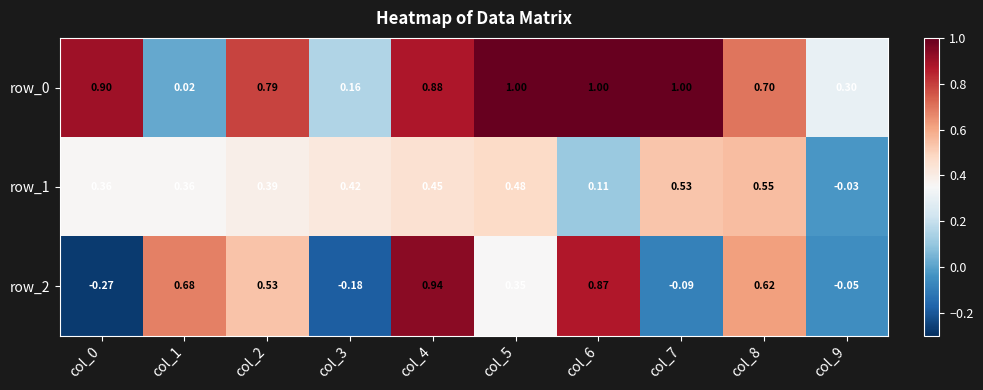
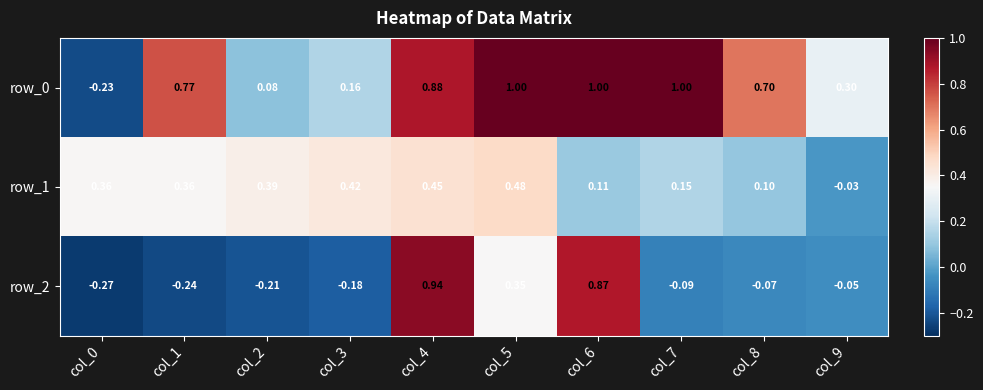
  {
    "row_0": {
-     "col_0": 0.90,
-     "col_1": 0.02,
-     "col_2": 0.79,
+     "col_0": -0.23,
+     "col_1": 0.77,
+     "col_2": 0.08,
      "col_3": 0.16,
      "col_4": 0.88,
      "col_5": 1.00,
      "col_6": 1.00,
      "col_7": 1.00,
      "col_8": 0.70
    },
    "row_1": {
      "col_5": 0.48,
      "col_6": 0.11,
-     "col_7": 0.53,
-     "col_8": 0.55,
+     "col_7": 0.15,
+     "col_8": 0.10,
      "col_9": -0.03
    },
    "row_2": {
      "col_0": -0.27,
-     "col_1": 0.68,
-     "col_2": 0.53,
+     "col_1": -0.24,
+     "col_2": -0.21,
      "col_3": -0.18,
      "col_4": 0.94,
      "col_6": 0.87,
      "col_7": -0.09,
-     "col_8": 0.62,
+     "col_8": -0.07,
      "col_9": -0.05
    }
  }
